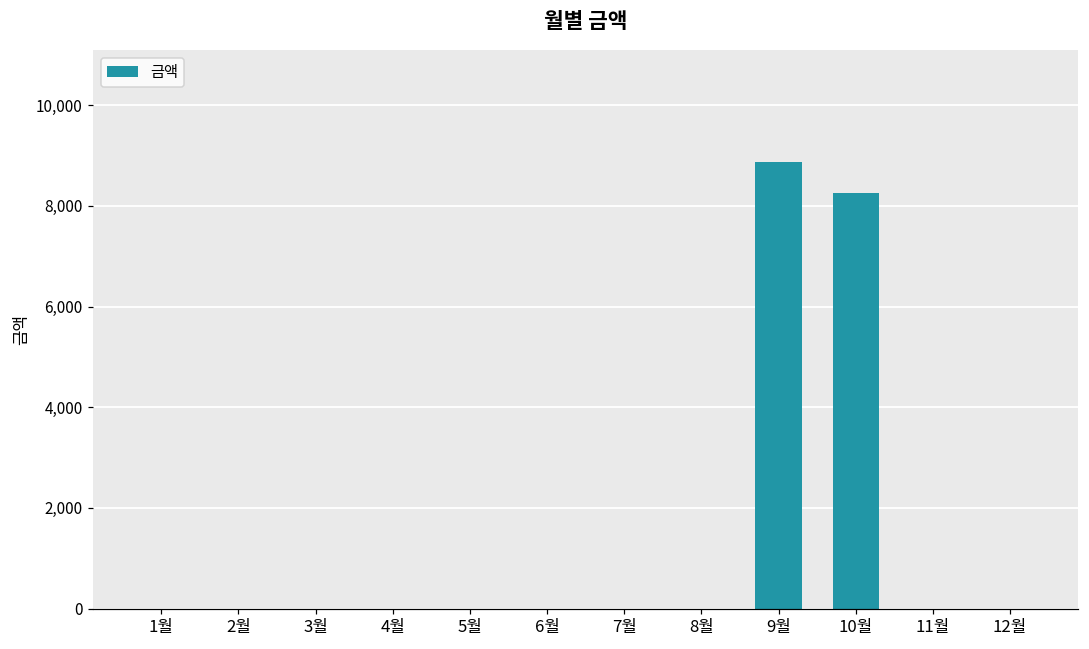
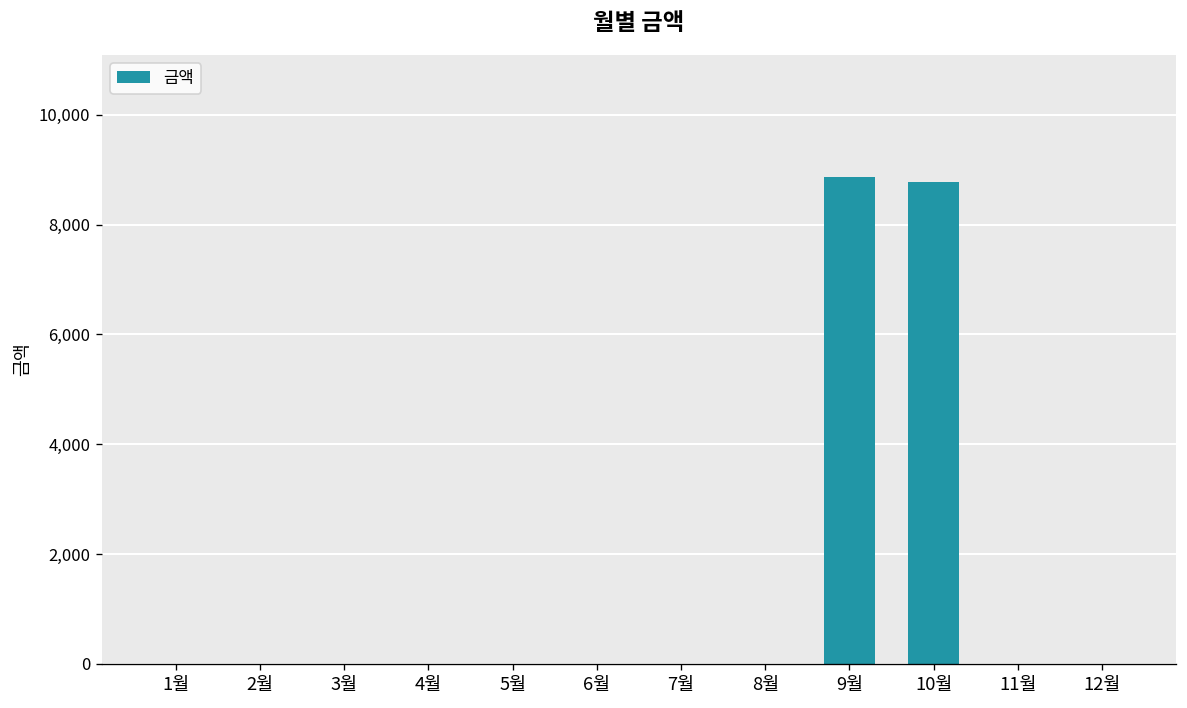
  {
    "1월": "0",
    "2월": "0",
    "3월": "0",
    "4월": "0",
    "5월": "0",
    "6월": "0",
    "7월": "0",
    "8월": "0",
    "9월": "8,900",
-   "10월": "8,300",
+   "10월": "8,800",
    "11월": "0",
    "12월": "0"
  }
